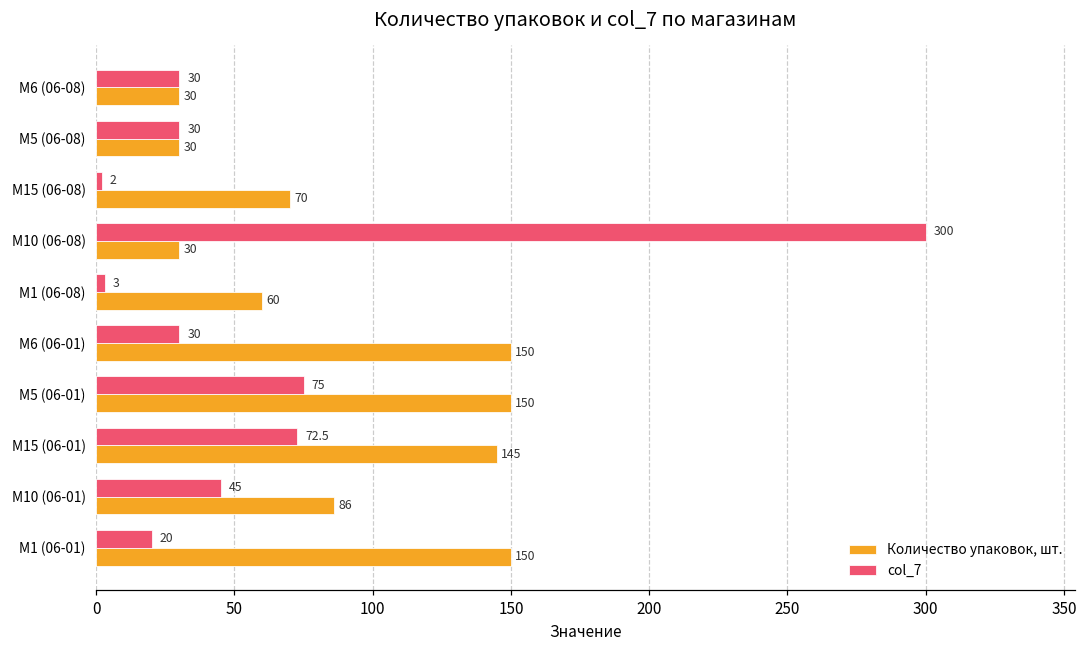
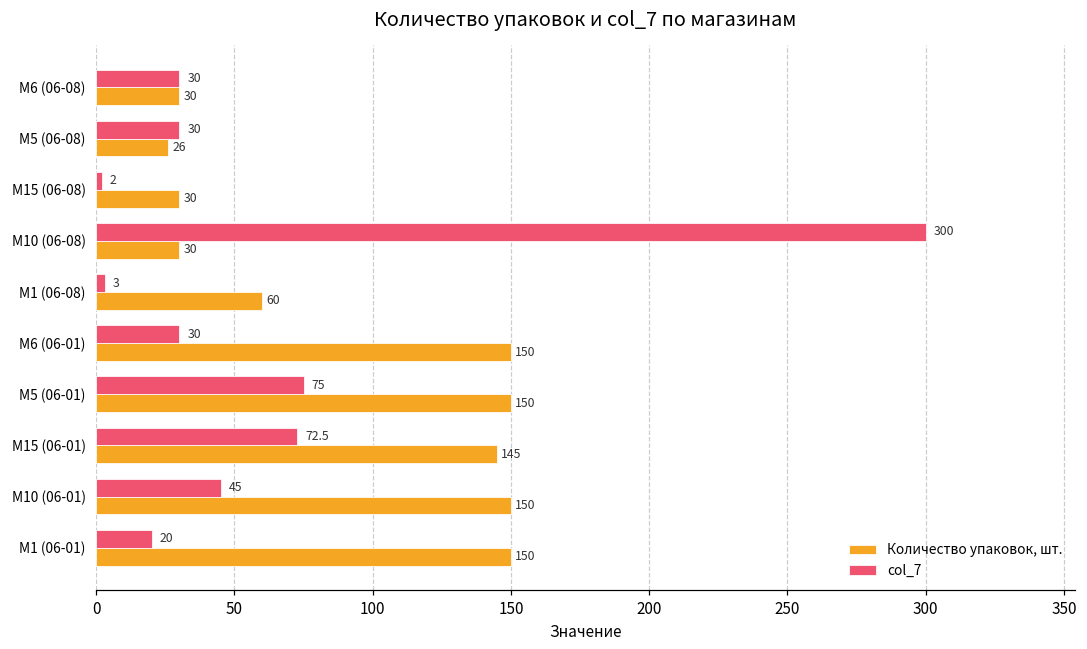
  {
    "Количество упаковок, шт.": {
      "M6 (06-08)": 30,
-     "M5 (06-08)": 30,
-     "M15 (06-08)": 70,
+     "M5 (06-08)": 26,
+     "M15 (06-08)": 30,
      "M10 (06-08)": 30,
      "M1 (06-08)": 60,
      "M6 (06-01)": 150,
      "M5 (06-01)": 150,
      "M15 (06-01)": 145,
-     "M10 (06-01)": 86,
+     "M10 (06-01)": 150,
      "M1 (06-01)": 150
    },
    "col_7": {
      "M6 (06-08)": 30,
      "M5 (06-08)": 30,
      "M15 (06-08)": 2,
      "M10 (06-08)": 300,
      "M1 (06-08)": 3,
      "M6 (06-01)": 30,
      "M5 (06-01)": 75,
      "M15 (06-01)": 72.5,
      "M10 (06-01)": 45,
      "M1 (06-01)": 20
    }
  }
